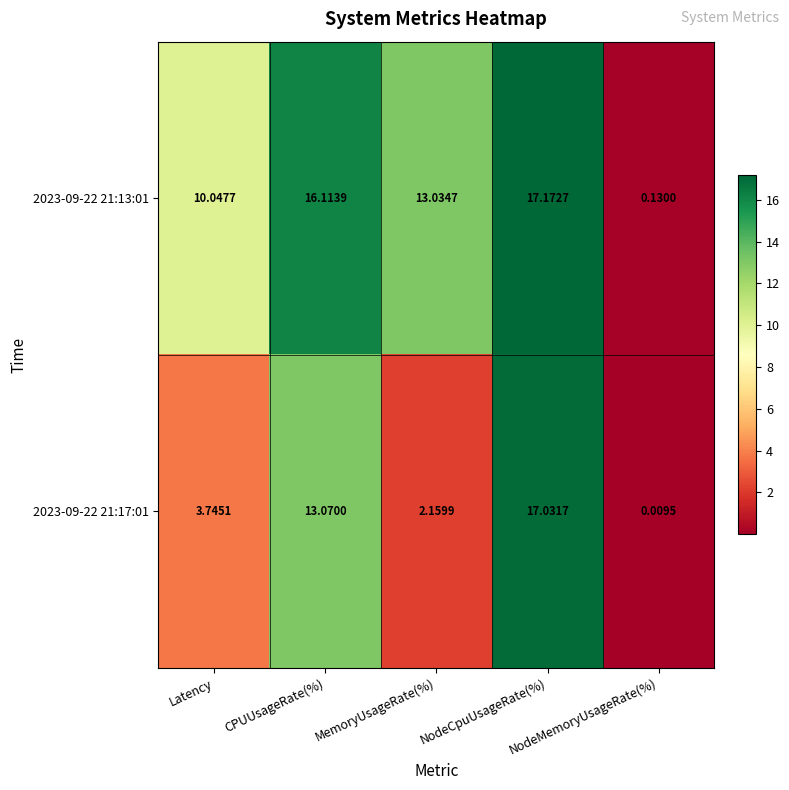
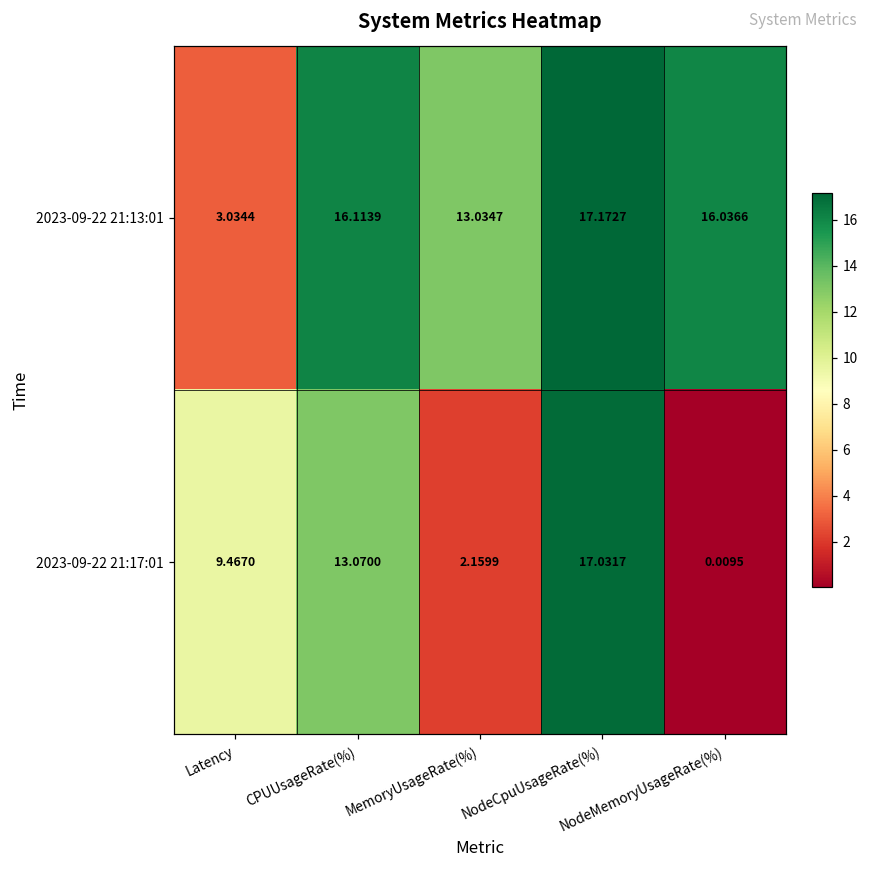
  {
    "2023-09-22 21:13:01": {
-     "Latency": 10.0477,
+     "Latency": 3.0344,
      "CPUUsageRate(%)": 16.1139,
      "MemoryUsageRate(%)": 13.0347,
      "NodeCpuUsageRate(%)": 17.1727,
-     "NodeMemoryUsageRate(%)": 0.1300
+     "NodeMemoryUsageRate(%)": 16.0366
    },
    "2023-09-22 21:17:01": {
-     "Latency": 3.7451,
+     "Latency": 9.4670,
      "CPUUsageRate(%)": 13.0700,
      "MemoryUsageRate(%)": 2.1599,
      "NodeCpuUsageRate(%)": 17.0317,
      "NodeMemoryUsageRate(%)": 0.0095
    }
  }
